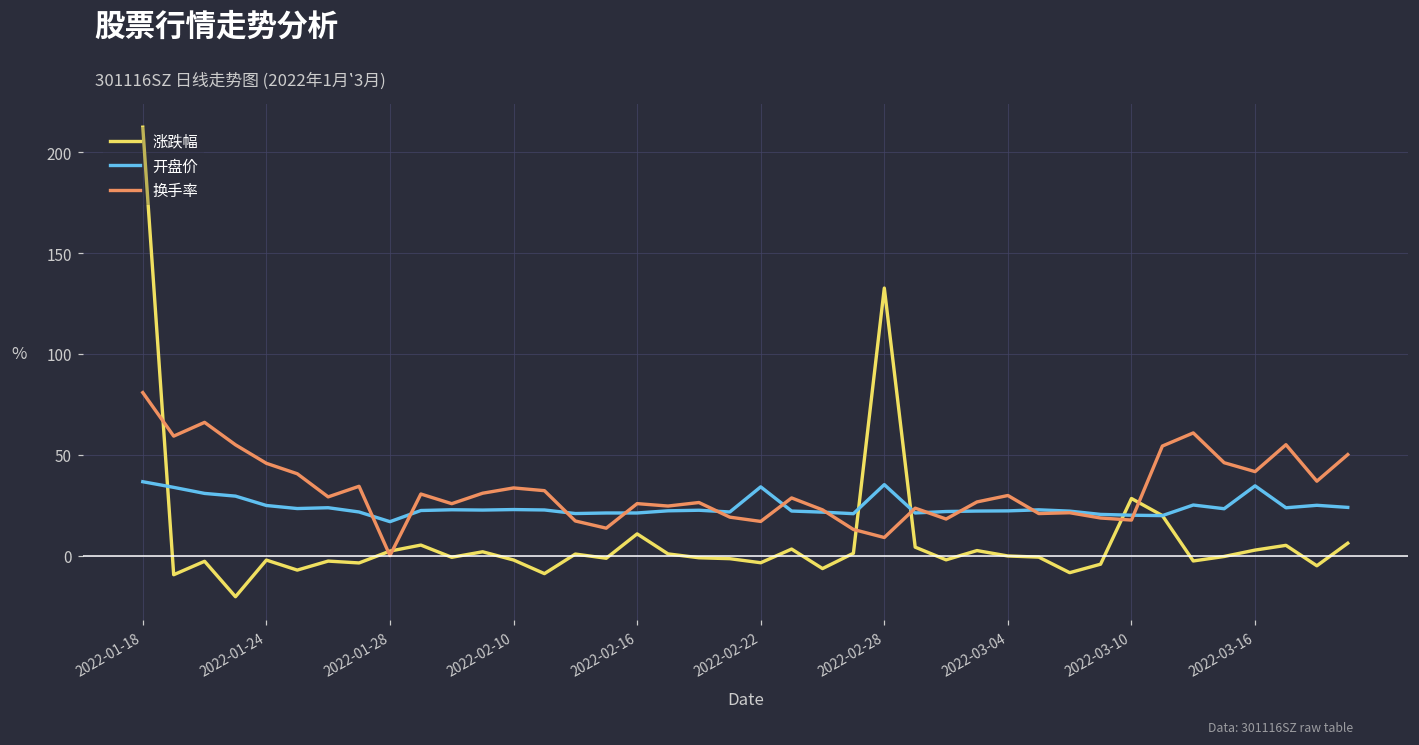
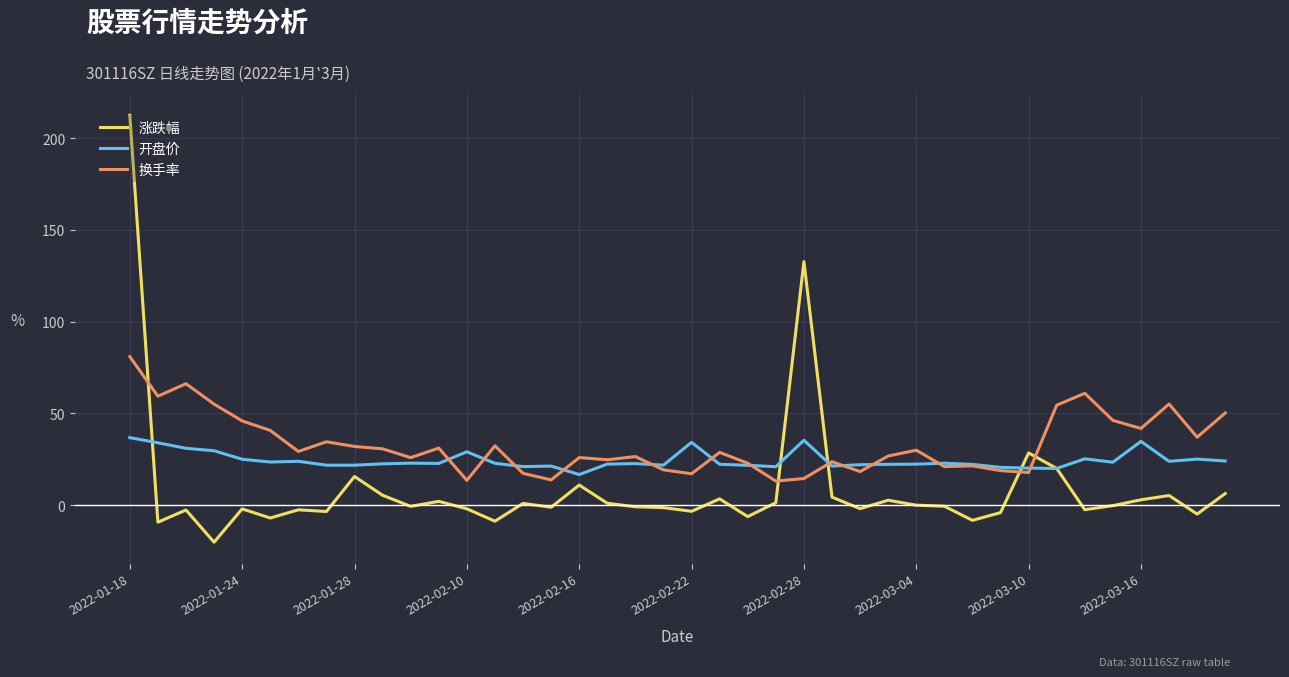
  {
    "涨跌幅": {
      "2022-01-24": -2,
-     "2022-01-28": 2,
+     "2022-01-28": 16,
      "2022-02-10": -2,
      "2022-02-16": 11,
      "2022-02-22": -3,
      "2022-02-28": 133,
      "2022-03-04": 0,
      "2022-03-10": 28,
      "2022-03-16": 3
    },
    "开盘价": {
      "2022-01-18": 37,
      "2022-01-24": 25,
-     "2022-01-28": 17,
-     "2022-02-10": 23,
-     "2022-02-16": 21,
+     "2022-01-28": 22,
+     "2022-02-10": 29,
+     "2022-02-16": 17,
      "2022-02-22": 34,
      "2022-02-28": 35,
      "2022-03-04": 22,
      "2022-03-10": 20,
      "2022-03-16": 35
    },
    "换手率": {
      "2022-01-18": 81,
      "2022-01-24": 46,
-     "2022-01-28": 0,
-     "2022-02-10": 34,
+     "2022-01-28": 32,
+     "2022-02-10": 14,
      "2022-02-16": 26,
      "2022-02-22": 17,
-     "2022-02-28": 9,
+     "2022-02-28": 15,
      "2022-03-04": 30,
      "2022-03-10": 18,
      "2022-03-16": 42
    }
  }
